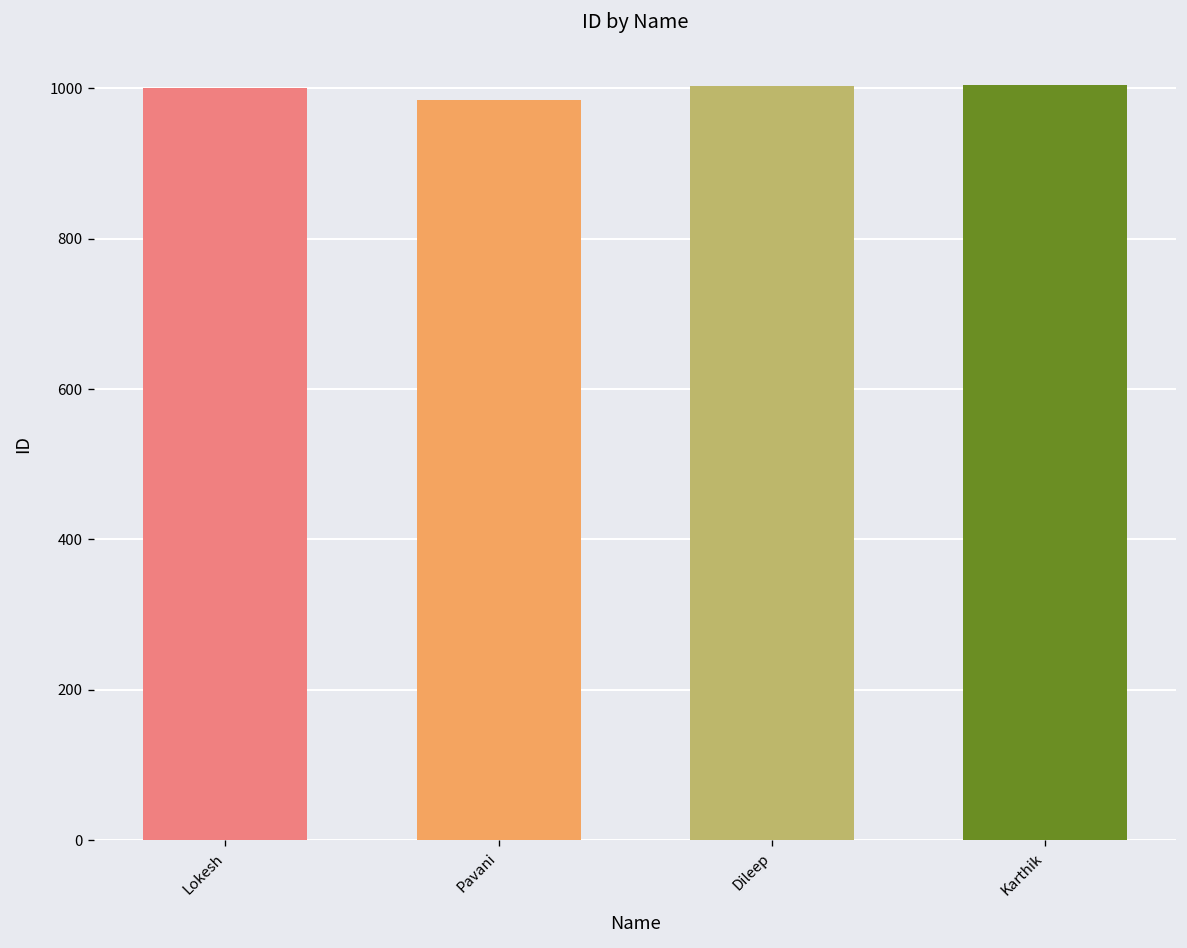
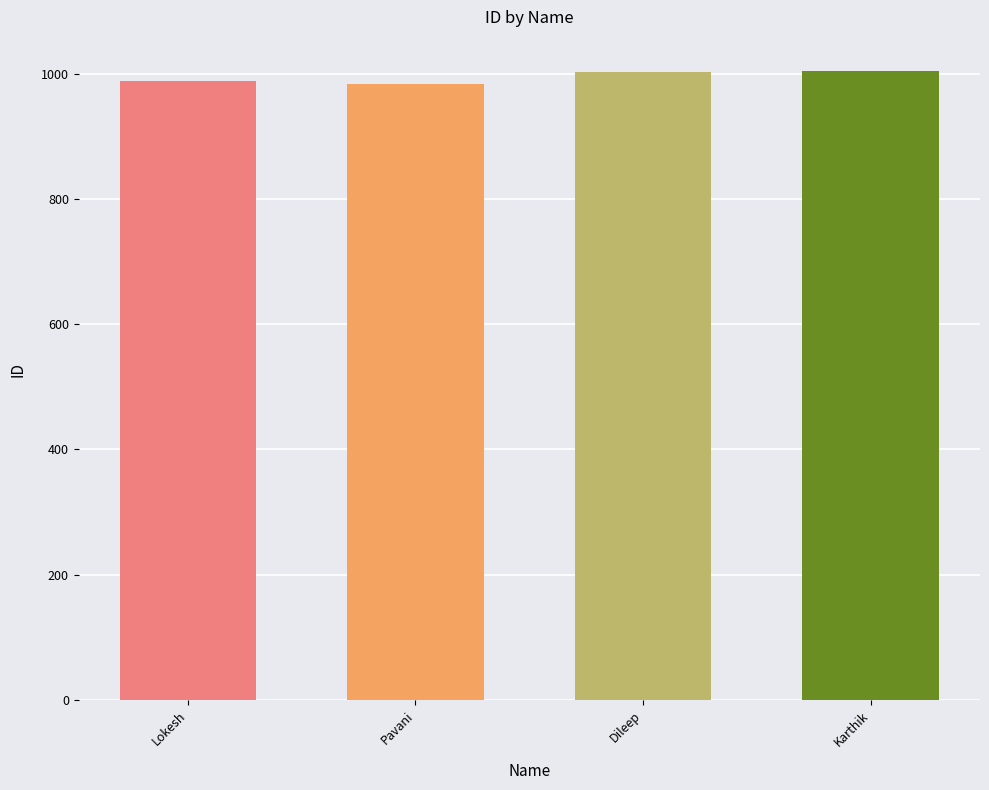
  {
-   "Lokesh": 1000,
+   "Lokesh": 990,
    "Pavani": 980,
    "Dileep": 1000,
    "Karthik": 1000
  }
